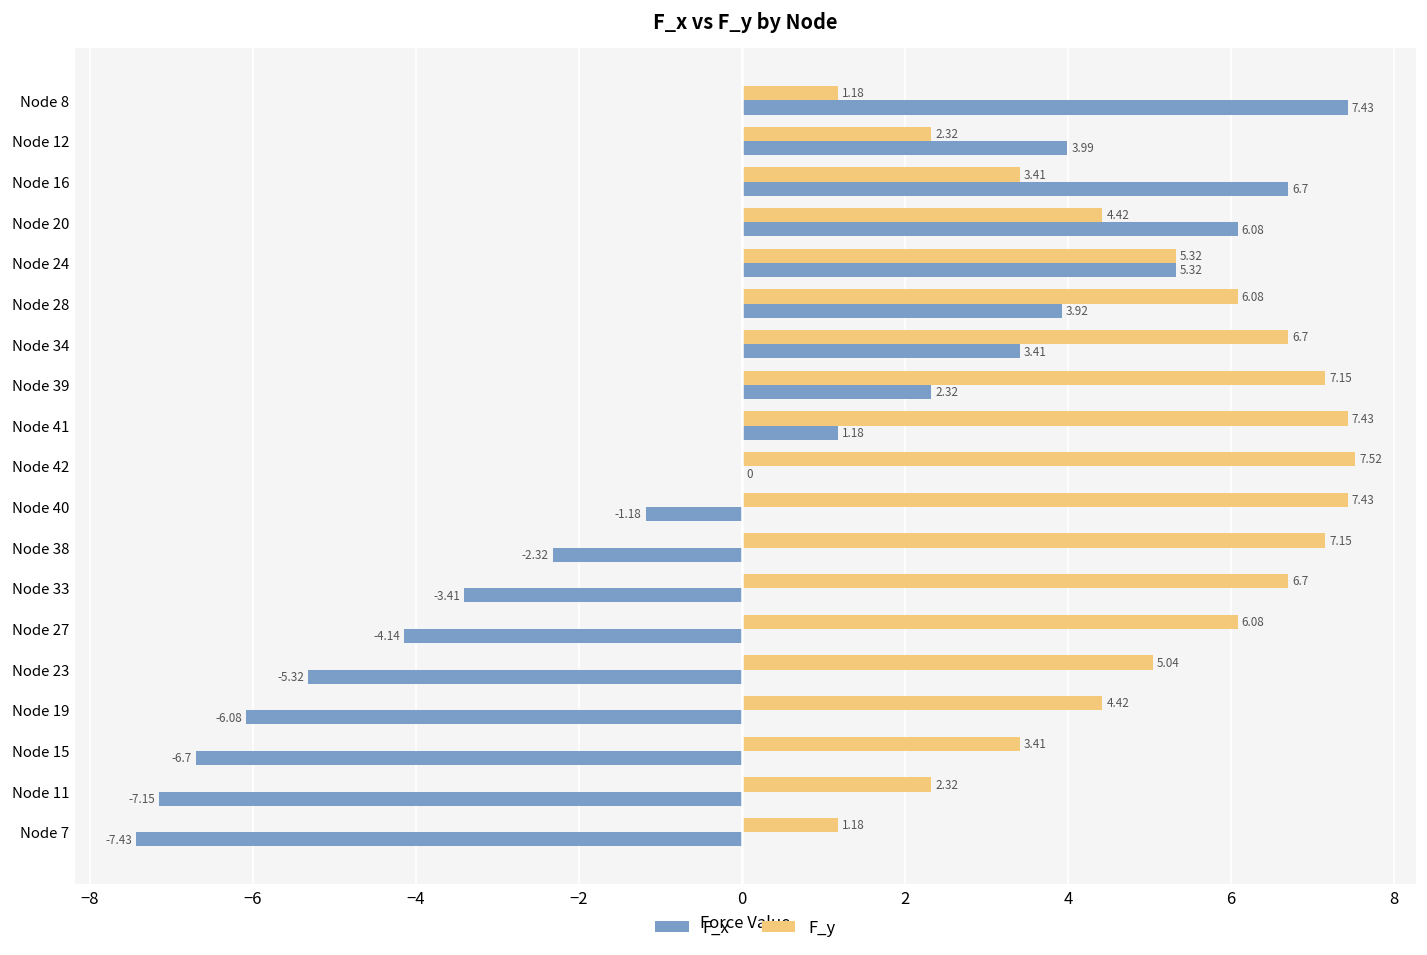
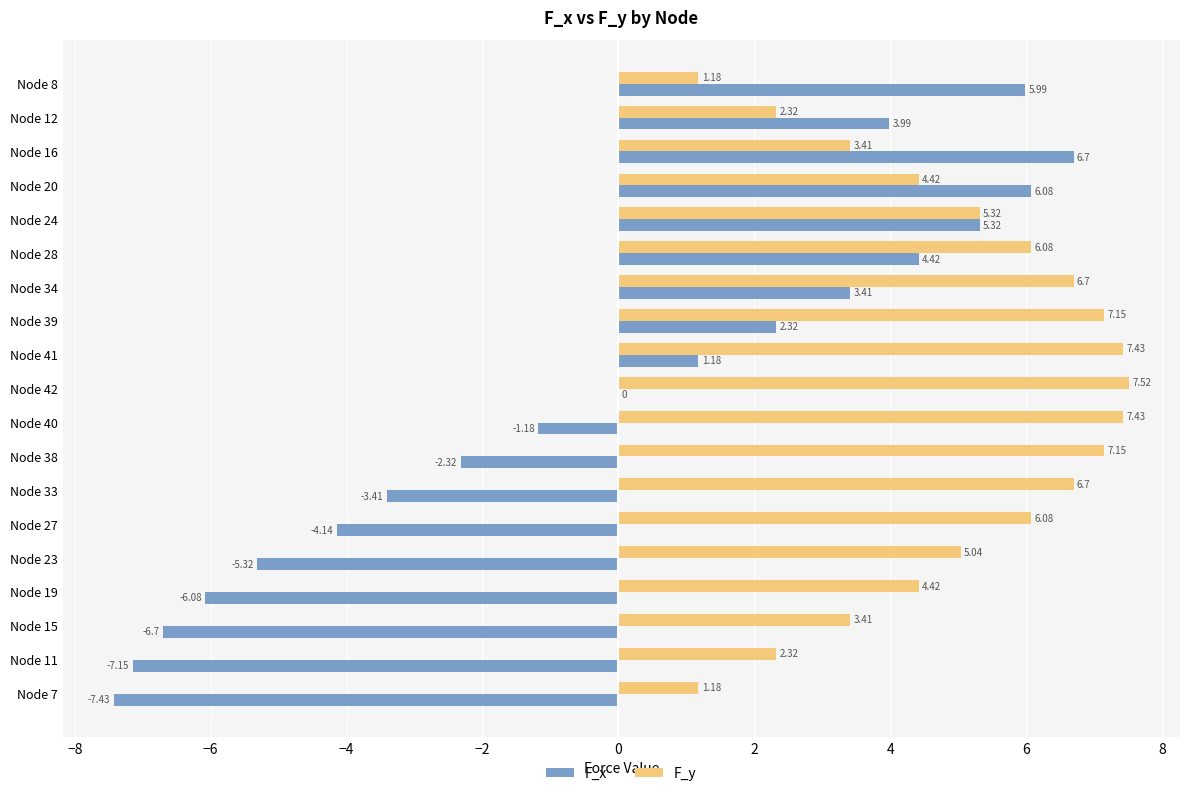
  {
    "F_x": {
-     "Node 8": 7.43,
+     "Node 8": 5.99,
      "Node 12": 3.99,
      "Node 16": 6.7,
      "Node 20": 6.08,
      "Node 24": 5.32,
-     "Node 28": 3.92,
+     "Node 28": 4.42,
      "Node 34": 3.41,
      "Node 39": 2.32,
      "Node 41": 1.18,
      "Node 42": 0,
      "Node 40": -1.18,
      "Node 38": -2.32,
      "Node 33": -3.41,
      "Node 27": -4.14,
      "Node 23": -5.32,
      "Node 19": -6.08,
      "Node 15": -6.7,
      "Node 11": -7.15,
      "Node 7": -7.43
    },
    "F_y": {
      "Node 8": 1.18,
      "Node 12": 2.32,
      "Node 16": 3.41,
      "Node 20": 4.42,
      "Node 24": 5.32,
      "Node 28": 6.08,
      "Node 34": 6.7,
      "Node 39": 7.15,
      "Node 41": 7.43,
      "Node 42": 7.52,
      "Node 40": 7.43,
      "Node 38": 7.15,
      "Node 33": 6.7,
      "Node 27": 6.08,
      "Node 23": 5.04,
      "Node 19": 4.42,
      "Node 15": 3.41,
      "Node 11": 2.32,
      "Node 7": 1.18
    }
  }
